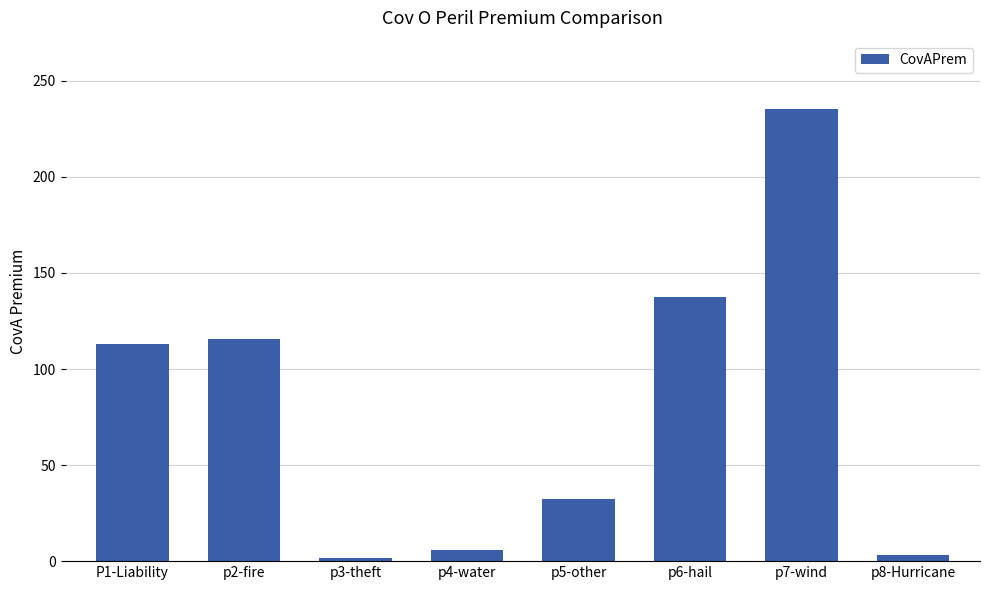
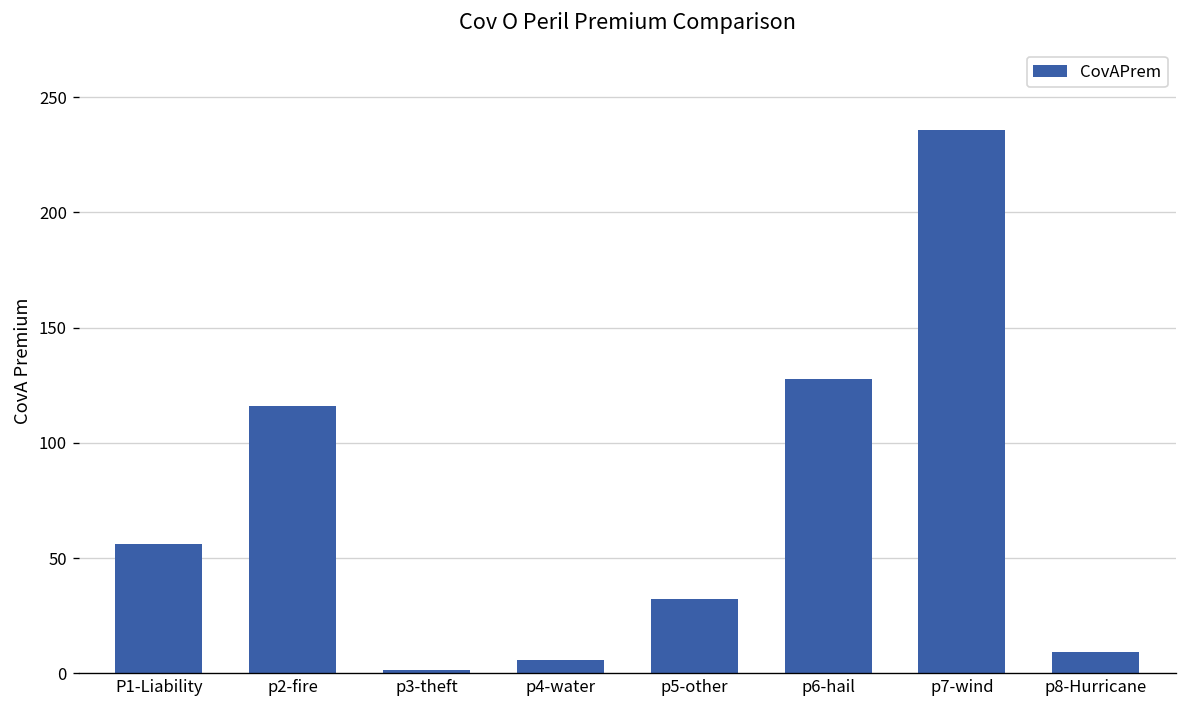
  {
-   "P1-Liability": 113,
+   "P1-Liability": 56,
    "p2-fire": 116,
    "p3-theft": 2,
    "p4-water": 6,
    "p5-other": 32,
-   "p6-hail": 137,
+   "p6-hail": 128,
    "p7-wind": 236,
-   "p8-Hurricane": 3
+   "p8-Hurricane": 9
  }
